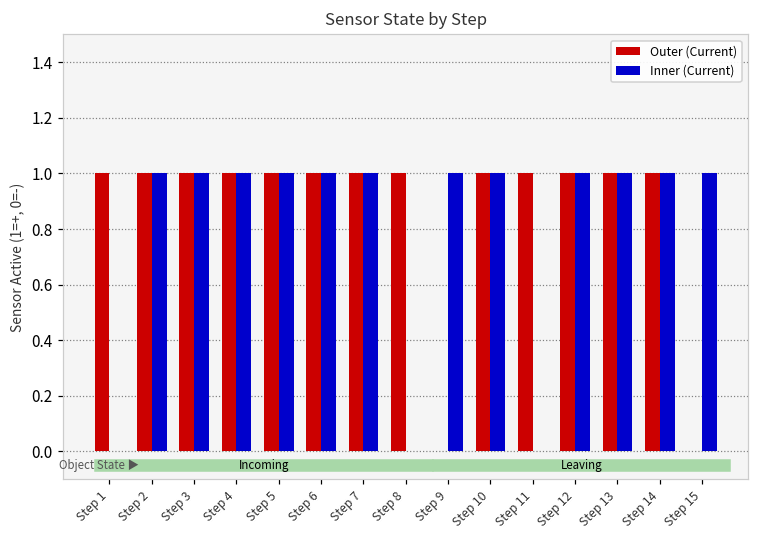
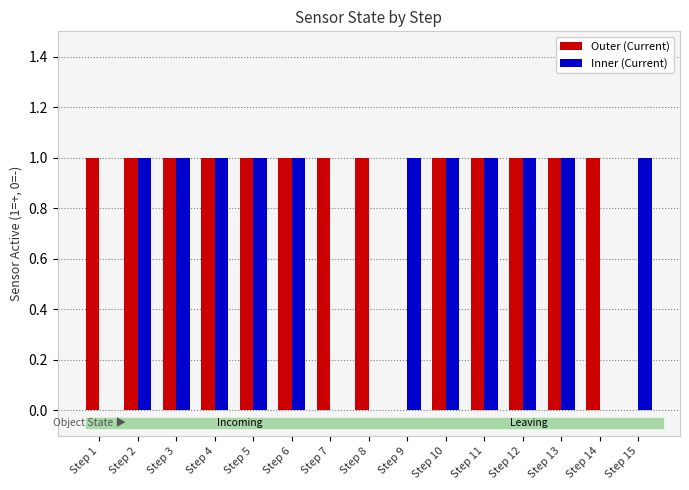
  {
    "Outer (Current)": {
      "Step 1": 1,
      "Step 2": 1,
      "Step 3": 1,
      "Step 4": 1,
      "Step 5": 1,
      "Step 6": 1,
      "Step 7": 1,
      "Step 8": 1,
      "Step 9": 0,
      "Step 10": 1,
      "Step 11": 1,
      "Step 12": 1,
      "Step 13": 1,
      "Step 14": 1,
      "Step 15": 0
    },
    "Inner (Current)": {
      "Step 1": 0,
      "Step 2": 1,
      "Step 3": 1,
      "Step 4": 1,
      "Step 5": 1,
      "Step 6": 1,
-     "Step 7": 1,
+     "Step 7": 0,
      "Step 8": 0,
      "Step 9": 1,
      "Step 10": 1,
-     "Step 11": 0,
+     "Step 11": 1,
      "Step 12": 1,
      "Step 13": 1,
-     "Step 14": 1,
+     "Step 14": 0,
      "Step 15": 1
    }
  }
